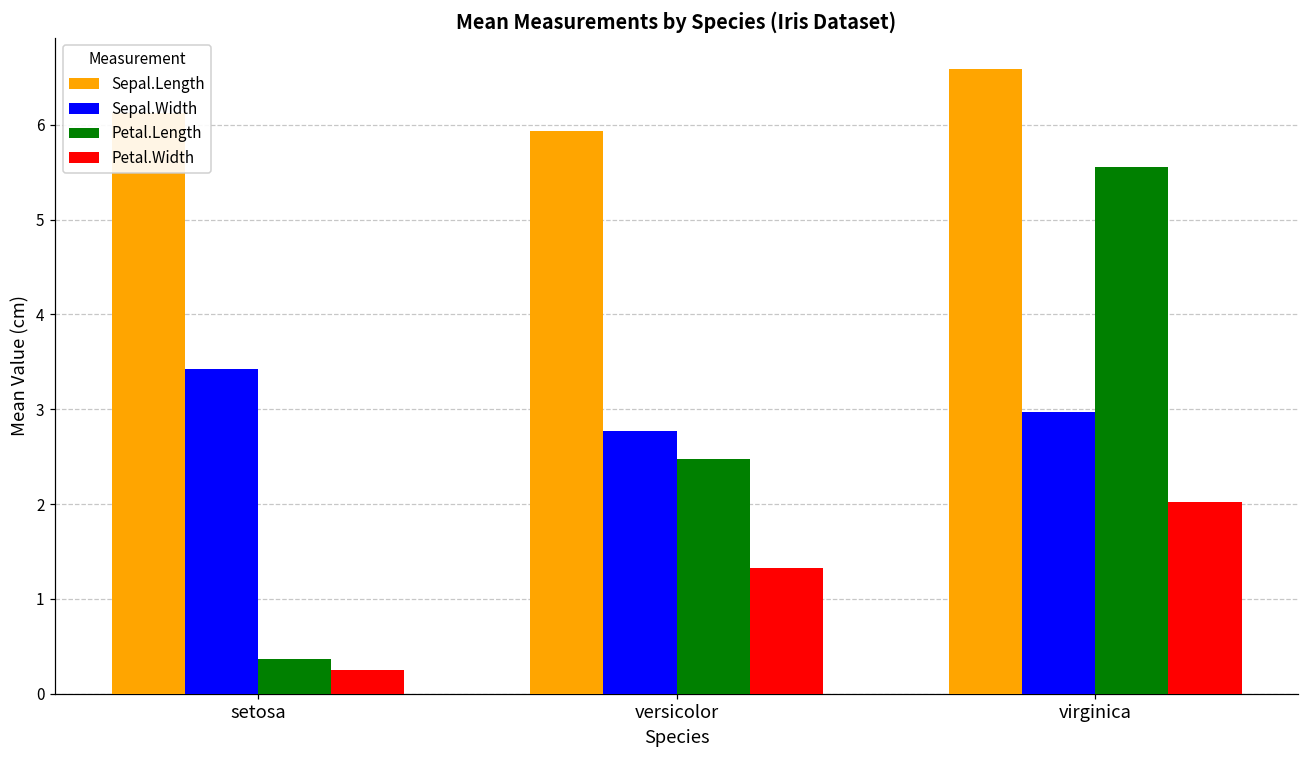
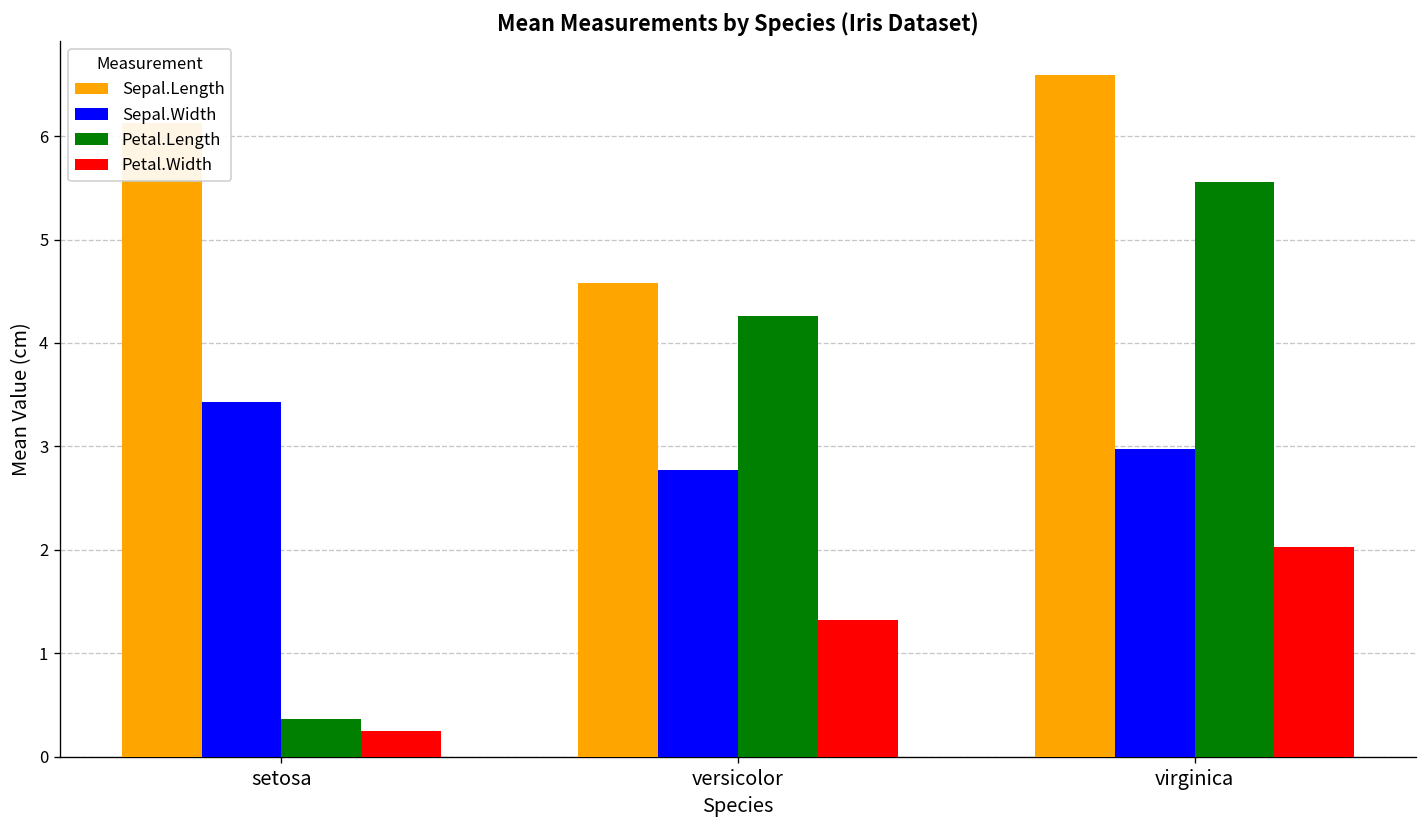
  {
    "Sepal.Length": {
-     "versicolor": 5.9,
+     "versicolor": 4.6,
      "virginica": 6.6
    },
    "Sepal.Width": {
      "setosa": 3.4,
      "versicolor": 2.8,
      "virginica": 3.0
    },
    "Petal.Length": {
      "setosa": 0.4,
-     "versicolor": 2.5,
+     "versicolor": 4.3,
      "virginica": 5.6
    },
    "Petal.Width": {
      "setosa": 0.2,
      "versicolor": 1.3,
      "virginica": 2.0
    }
  }
